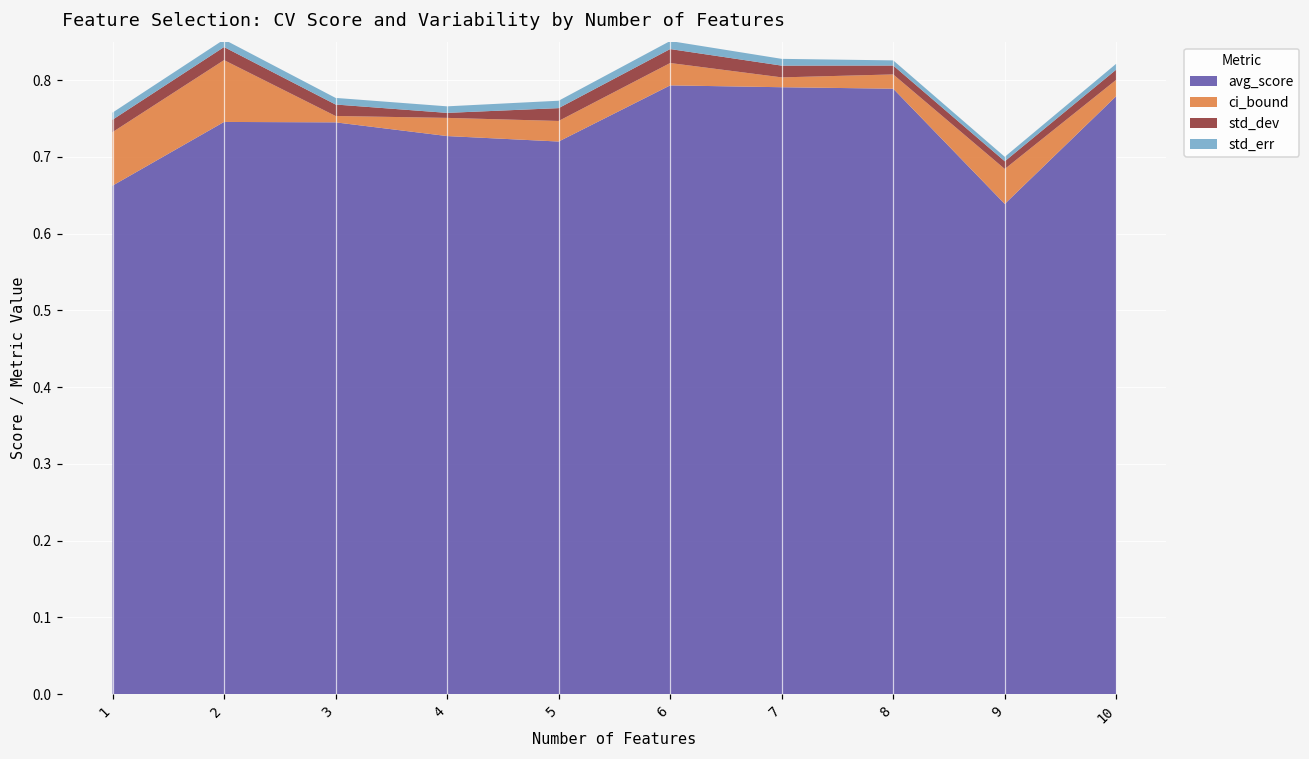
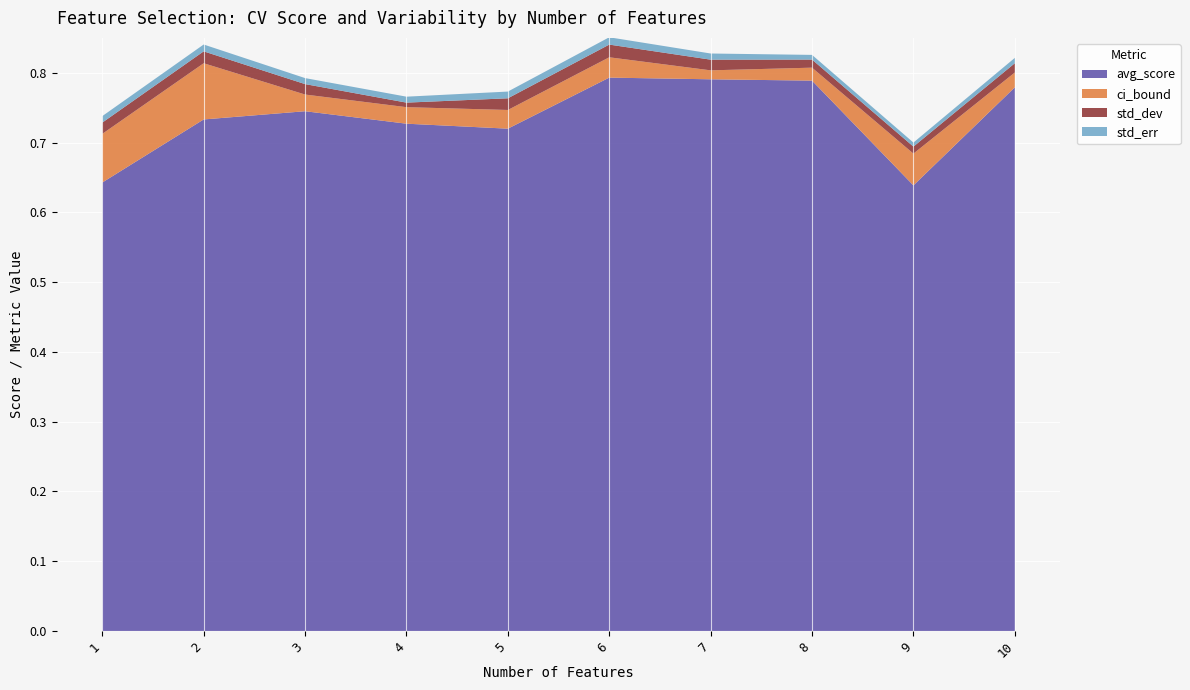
  {
    "avg_score": {
-     "1": 0.66,
-     "2": 0.75,
+     "1": 0.64,
+     "2": 0.73,
      "3": 0.74,
      "4": 0.73,
      "5": 0.72,
      "6": 0.79,
      "7": 0.79,
      "8": 0.79,
      "9": 0.64,
      "10": 0.78
    },
    "ci_bound": {
      "1": 0.07,
      "2": 0.08,
-     "3": 0.01,
+     "3": 0.02,
      "4": 0.02,
      "5": 0.03,
      "6": 0.03,
      "7": 0.01,
      "8": 0.02,
      "9": 0.05,
      "10": 0.02
    },
    "std_dev": {
      "1": 0.02,
      "2": 0.02,
      "3": 0.01,
      "4": 0.01,
      "5": 0.02,
      "6": 0.02,
      "7": 0.02,
      "8": 0.01,
      "9": 0.01,
      "10": 0.01
    },
    "std_err": {
      "1": 0.01,
      "2": 0.01,
      "3": 0.01,
      "4": 0.01,
      "5": 0.01,
      "6": 0.01,
      "7": 0.01,
      "8": 0.01,
      "9": 0.01,
      "10": 0.01
    }
  }
